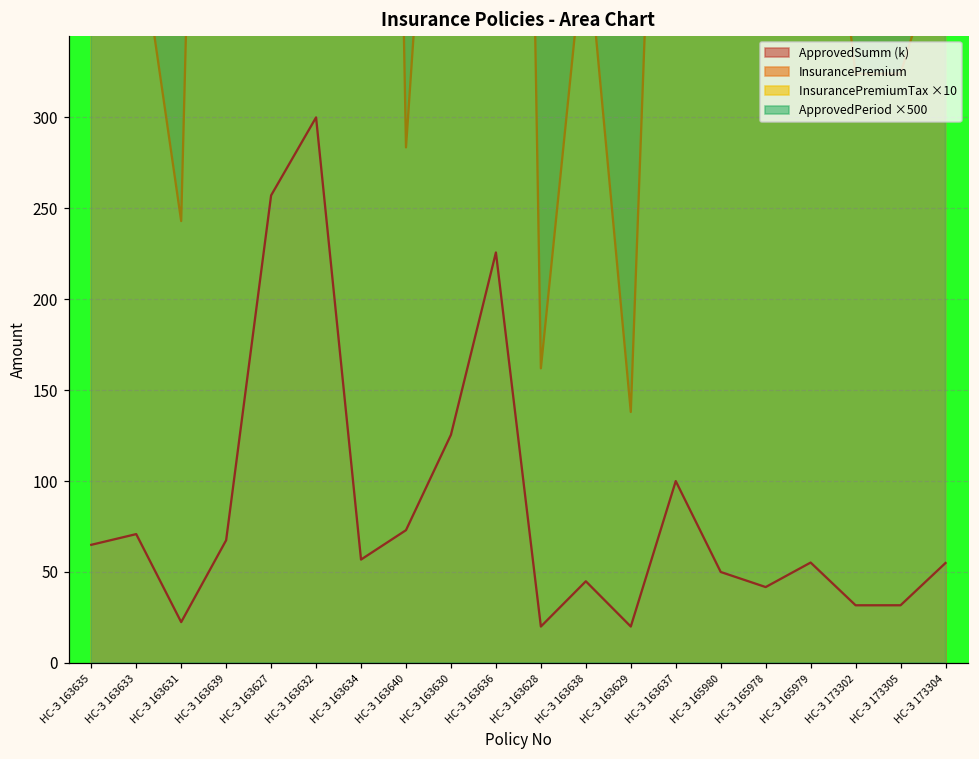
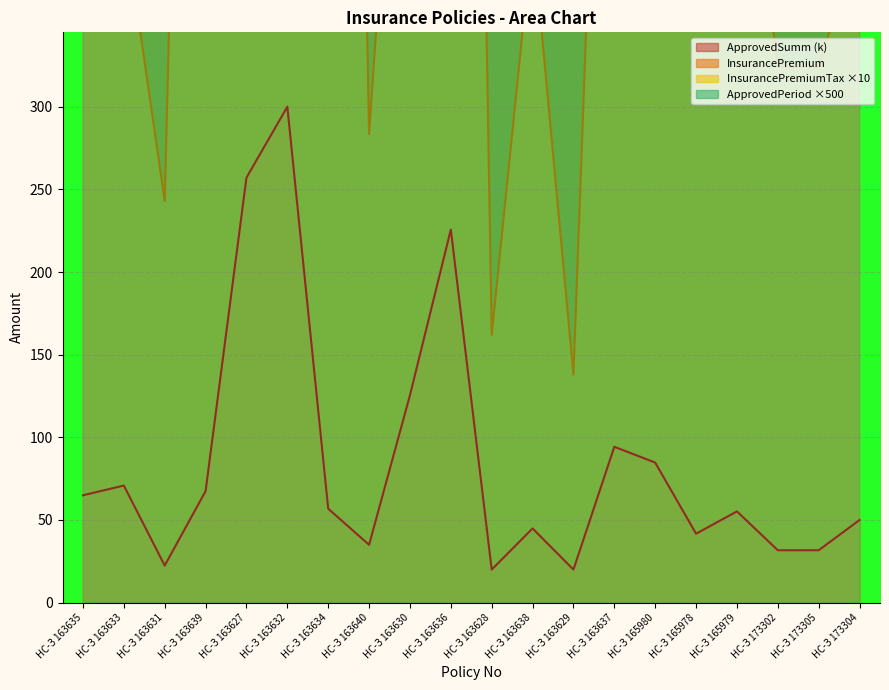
  {
    "ApprovedSumm (k)": {
      "НС-З 163635": 65,
      "НС-З 163633": 71,
      "НС-З 163631": 22,
      "НС-З 163639": 67,
      "НС-З 163627": 257,
      "НС-З 163632": 300,
      "НС-З 163634": 57,
-     "НС-З 163640": 73,
+     "НС-З 163640": 35,
      "НС-З 163630": 125,
      "НС-З 163636": 226,
      "НС-З 163628": 20,
      "НС-З 163638": 45,
      "НС-З 163629": 20,
-     "НС-З 163637": 100,
-     "НС-З 165980": 50,
+     "НС-З 163637": 94,
+     "НС-З 165980": 85,
      "НС-З 165978": 42,
      "НС-З 165979": 55,
      "НС-З 173302": 32,
      "НС-З 173305": 32,
-     "НС-З 173304": 55
+     "НС-З 173304": 50
    },
    "InsurancePremiumTax ×10": {
      "НС-З 163631": 243,
      "НС-З 163640": 284,
      "НС-З 163628": 162,
      "НС-З 163629": 138
    }
  }
